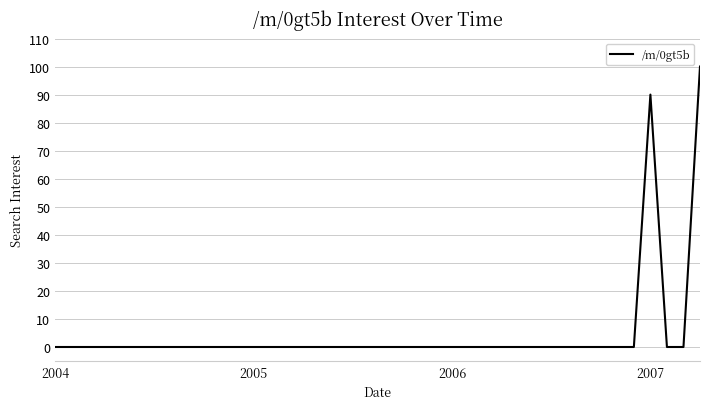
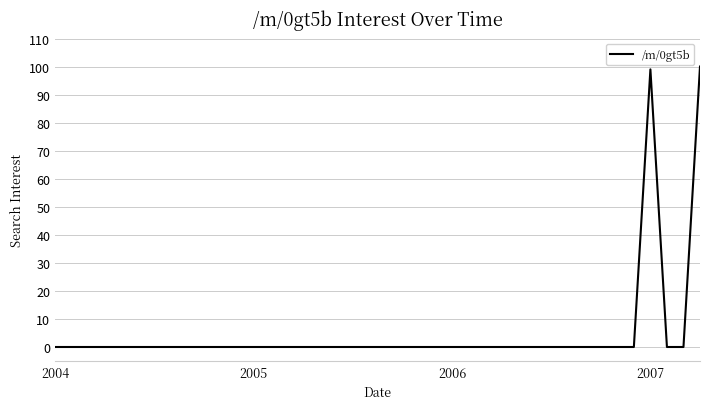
  {
    "2004": 0,
    "2005": 0,
    "2006": 0,
-   "2007": 90
+   "2007": 99
  }
